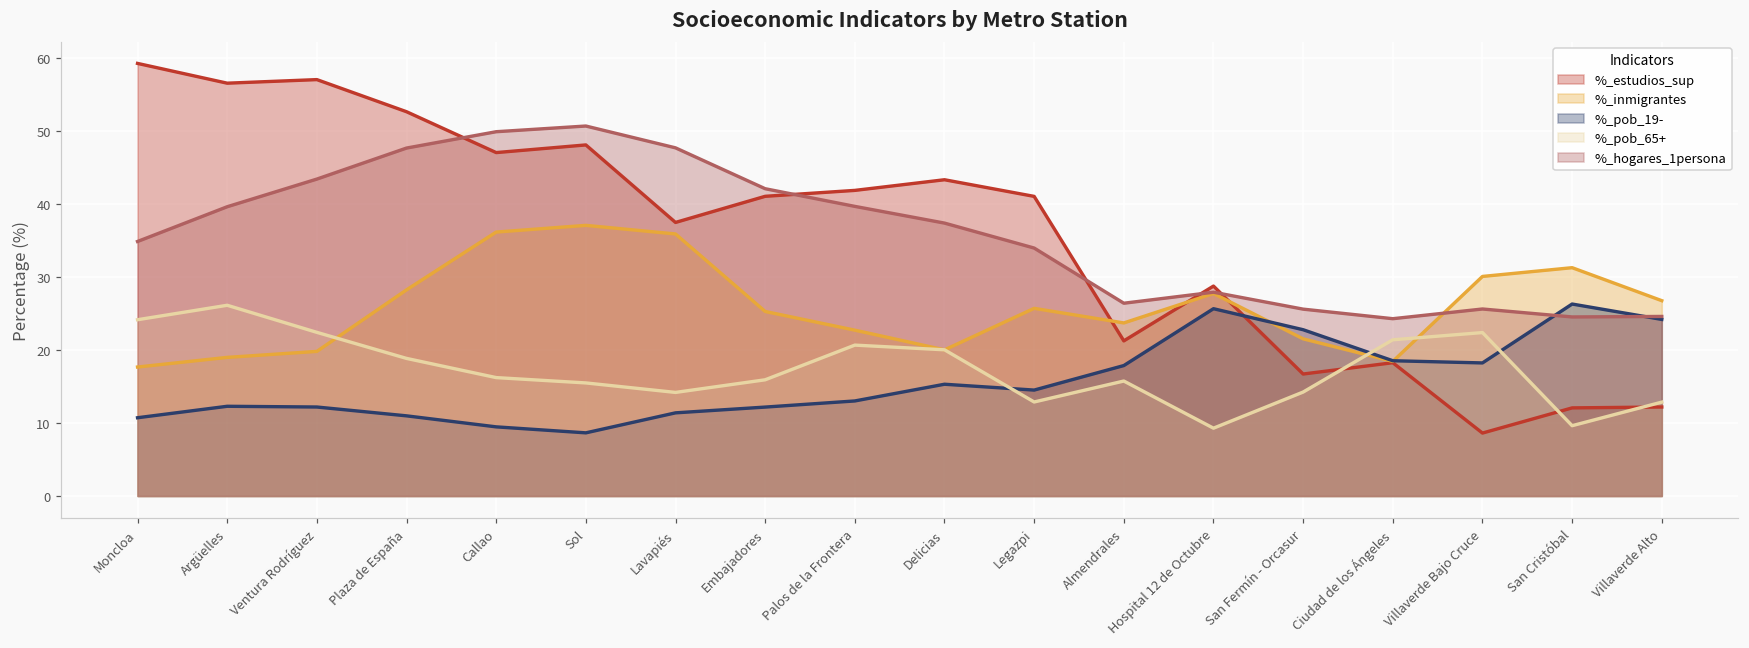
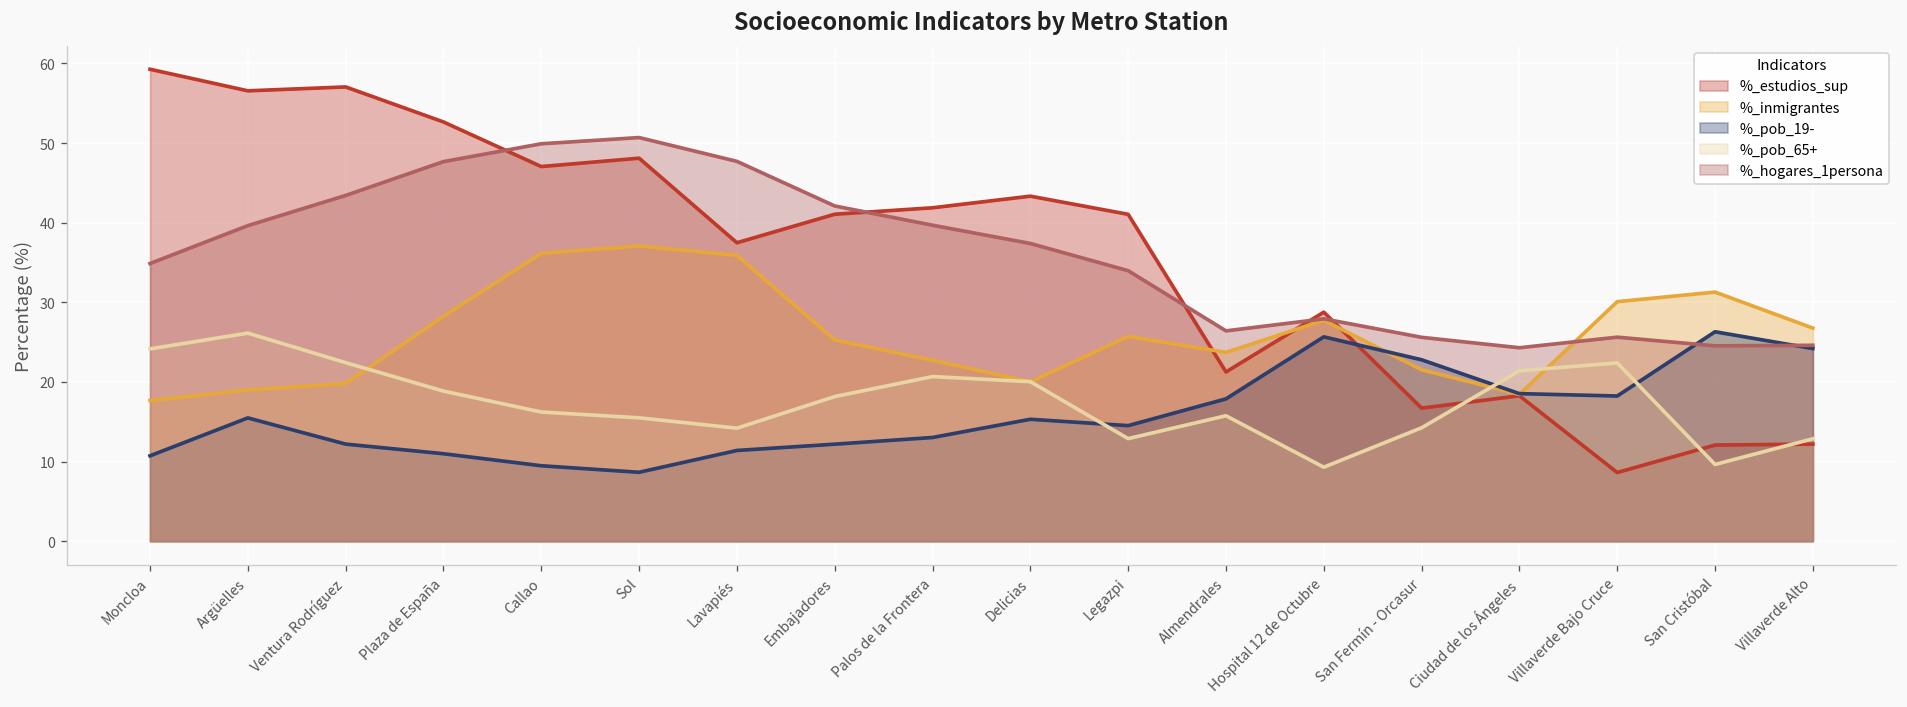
  {
    "%_pob_19-": {
      "Moncloa": 11,
-     "Argüelles": 12,
+     "Argüelles": 15,
      "Ventura Rodríguez": 12,
      "Plaza de España": 11,
      "Callao": 9,
      "Sol": 9,
      "Lavapiés": 11,
      "Embajadores": 12,
      "Palos de la Frontera": 13,
      "Delicias": 15,
      "Legazpi": 15,
      "Almendrales": 18,
      "Hospital 12 de Octubre": 26,
      "San Fermín - Orcasur": 23,
      "Villaverde Bajo Cruce": 18,
      "San Cristóbal": 26,
      "Villaverde Alto": 24
    },
    "%_pob_65+": {
      "Moncloa": 24,
      "Argüelles": 26,
      "Ventura Rodríguez": 22,
      "Plaza de España": 19,
      "Callao": 16,
      "Sol": 15,
      "Lavapiés": 14,
-     "Embajadores": 16,
+     "Embajadores": 18,
      "Palos de la Frontera": 21,
      "Legazpi": 13,
      "Almendrales": 16,
      "Hospital 12 de Octubre": 9,
      "San Fermín - Orcasur": 14,
      "Ciudad de los Ángeles": 21,
      "Villaverde Bajo Cruce": 22,
      "San Cristóbal": 10,
      "Villaverde Alto": 13
    }
  }
